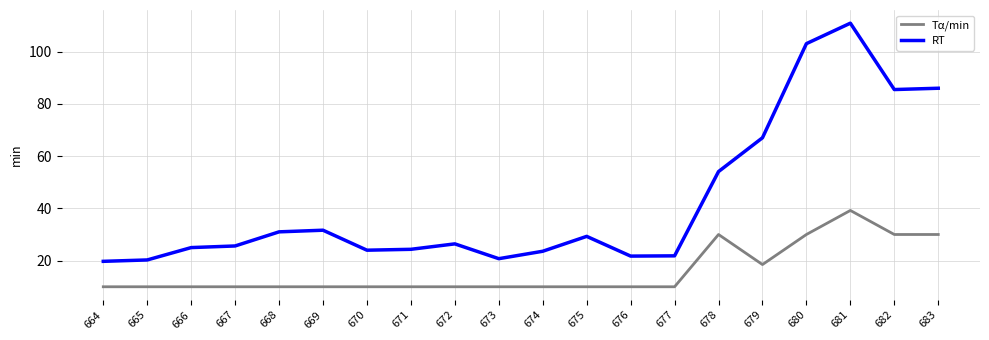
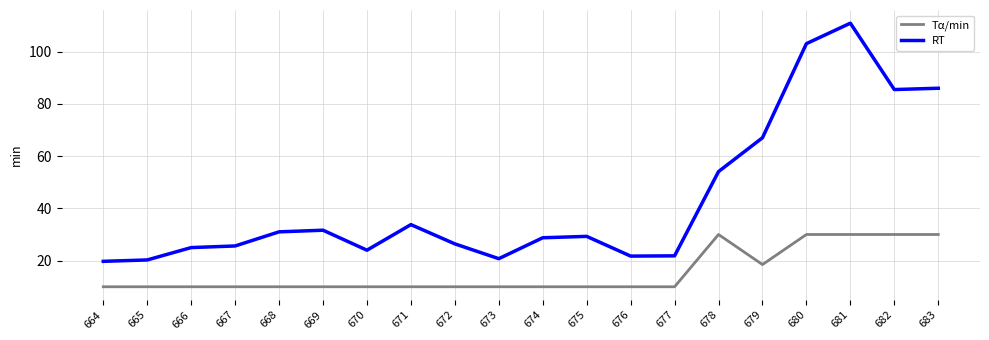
  {
    "Tα/min": {
      "664": 10,
      "665": 10,
      "666": 10,
      "667": 10,
      "668": 10,
      "669": 10,
      "670": 10,
      "671": 10,
      "672": 10,
      "673": 10,
      "674": 10,
      "675": 10,
      "676": 10,
      "677": 10,
      "678": 30,
      "679": 19,
      "680": 30,
-     "681": 39,
+     "681": 30,
      "682": 30,
      "683": 30
    },
    "RT": {
      "664": 20,
      "665": 20,
      "666": 25,
      "667": 26,
      "668": 31,
      "669": 32,
      "670": 24,
-     "671": 24,
+     "671": 34,
      "672": 26,
      "673": 21,
-     "674": 24,
+     "674": 29,
      "675": 29,
      "676": 22,
      "677": 22,
      "678": 54,
      "679": 67,
      "680": 103,
      "681": 111,
      "682": 85,
      "683": 86
    }
  }
